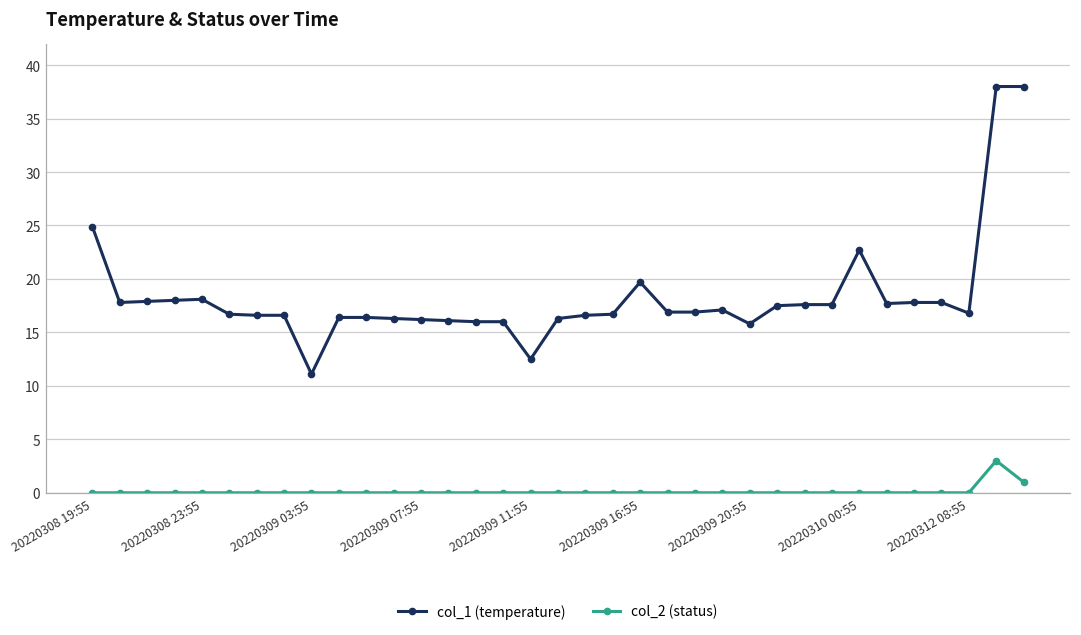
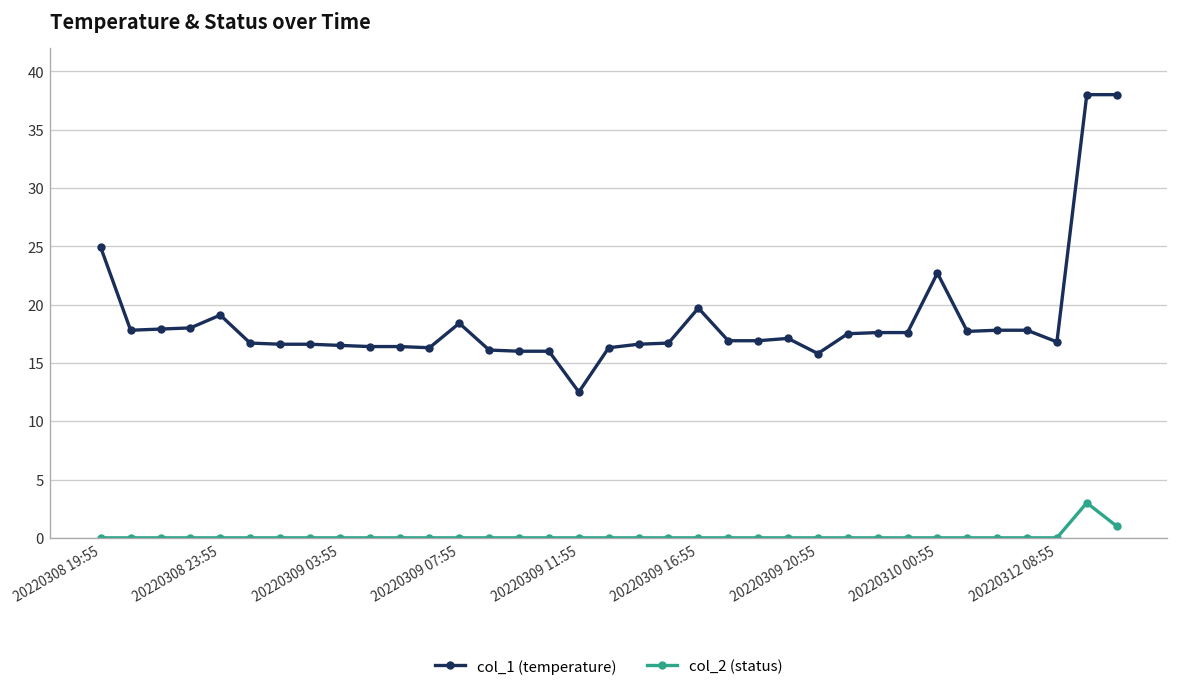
  {
    "col_1 (temperature)": {
      "20220308 19:55": 25,
-     "20220308 23:55": 18,
-     "20220309 03:55": 11,
-     "20220309 07:55": 16,
+     "20220308 23:55": 19,
+     "20220309 03:55": 17,
+     "20220309 07:55": 18,
      "20220309 11:55": 13,
      "20220309 16:55": 20,
      "20220309 20:55": 16,
      "20220310 00:55": 23,
      "20220312 08:55": 17
    },
    "col_2 (status)": {
      "20220308 19:55": 0,
      "20220308 23:55": 0,
      "20220309 03:55": 0,
      "20220309 07:55": 0,
      "20220309 11:55": 0,
      "20220309 16:55": 0,
      "20220309 20:55": 0,
      "20220310 00:55": 0,
      "20220312 08:55": 0
    }
  }
